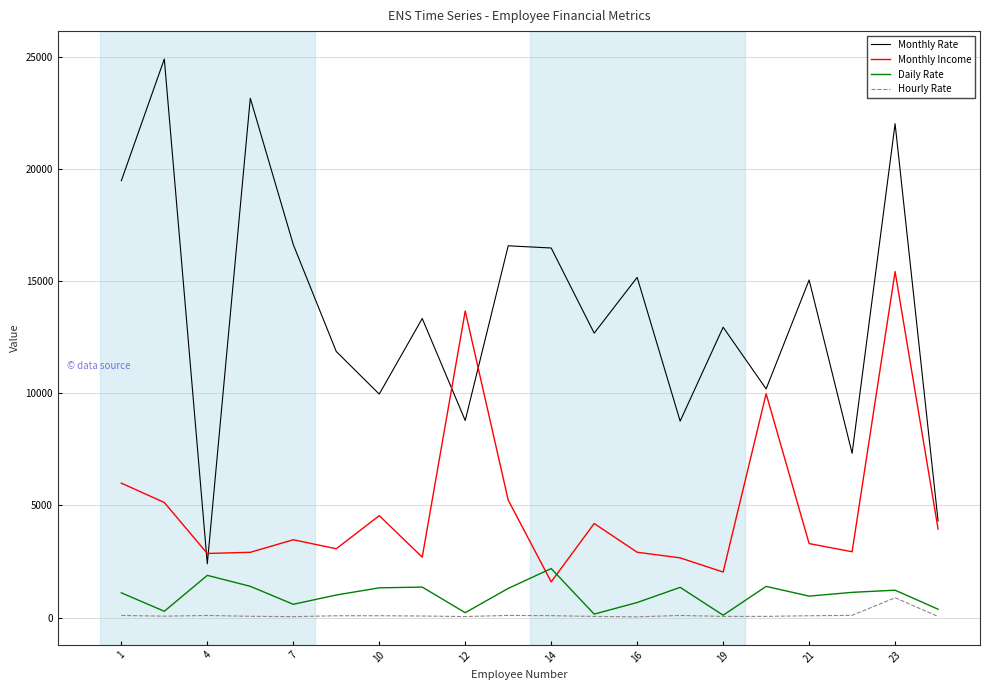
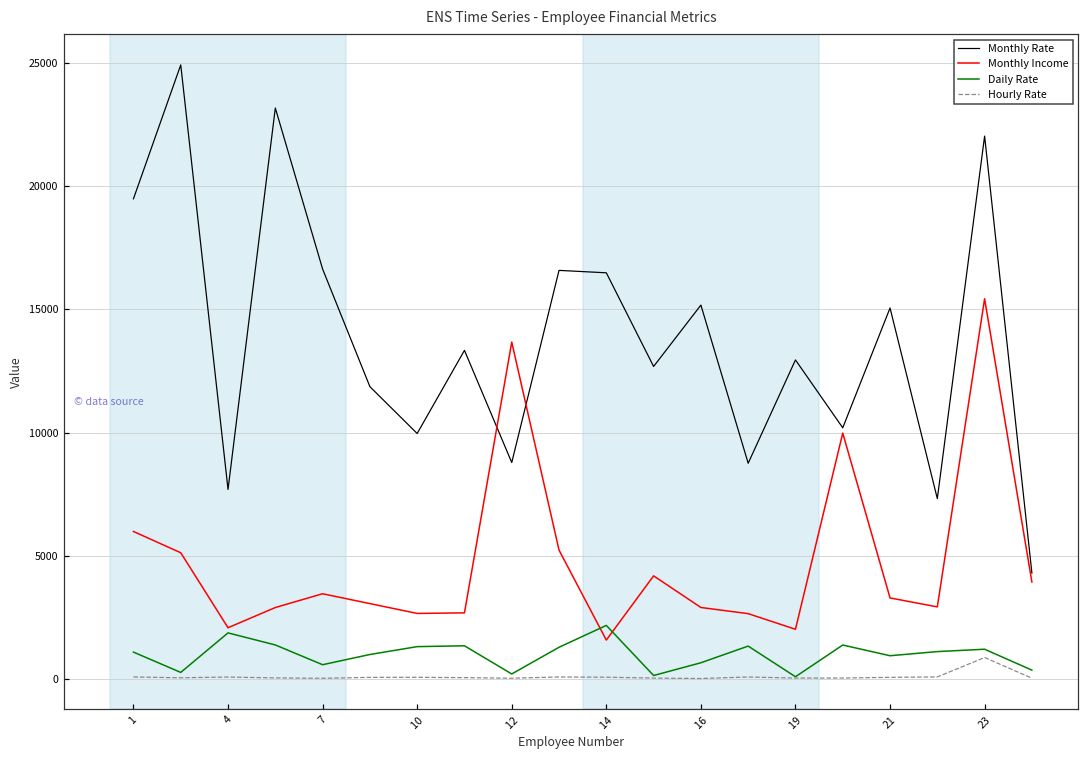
  {
    "Monthly Rate": {
-     "4": 2400,
+     "4": 7700,
      "10": 10000,
      "12": 8800,
      "14": 16500,
      "16": 15200,
      "21": 15100,
      "23": 22000
    },
    "Monthly Income": {
-     "4": 2900,
-     "10": 4500,
+     "4": 2100,
+     "10": 2700,
      "12": 13700,
      "14": 1600,
      "16": 2900,
      "21": 3300,
      "23": 15400
    },
    "Daily Rate": {
      "4": 1900,
      "10": 1300,
      "12": 200,
      "14": 2200,
      "16": 700,
      "21": 1000,
      "23": 1200
    },
    "Hourly Rate": {
      "4": 100,
      "10": 100,
      "12": 0,
      "14": 100,
      "16": 0,
      "21": 100,
      "23": 900
    }
  }
